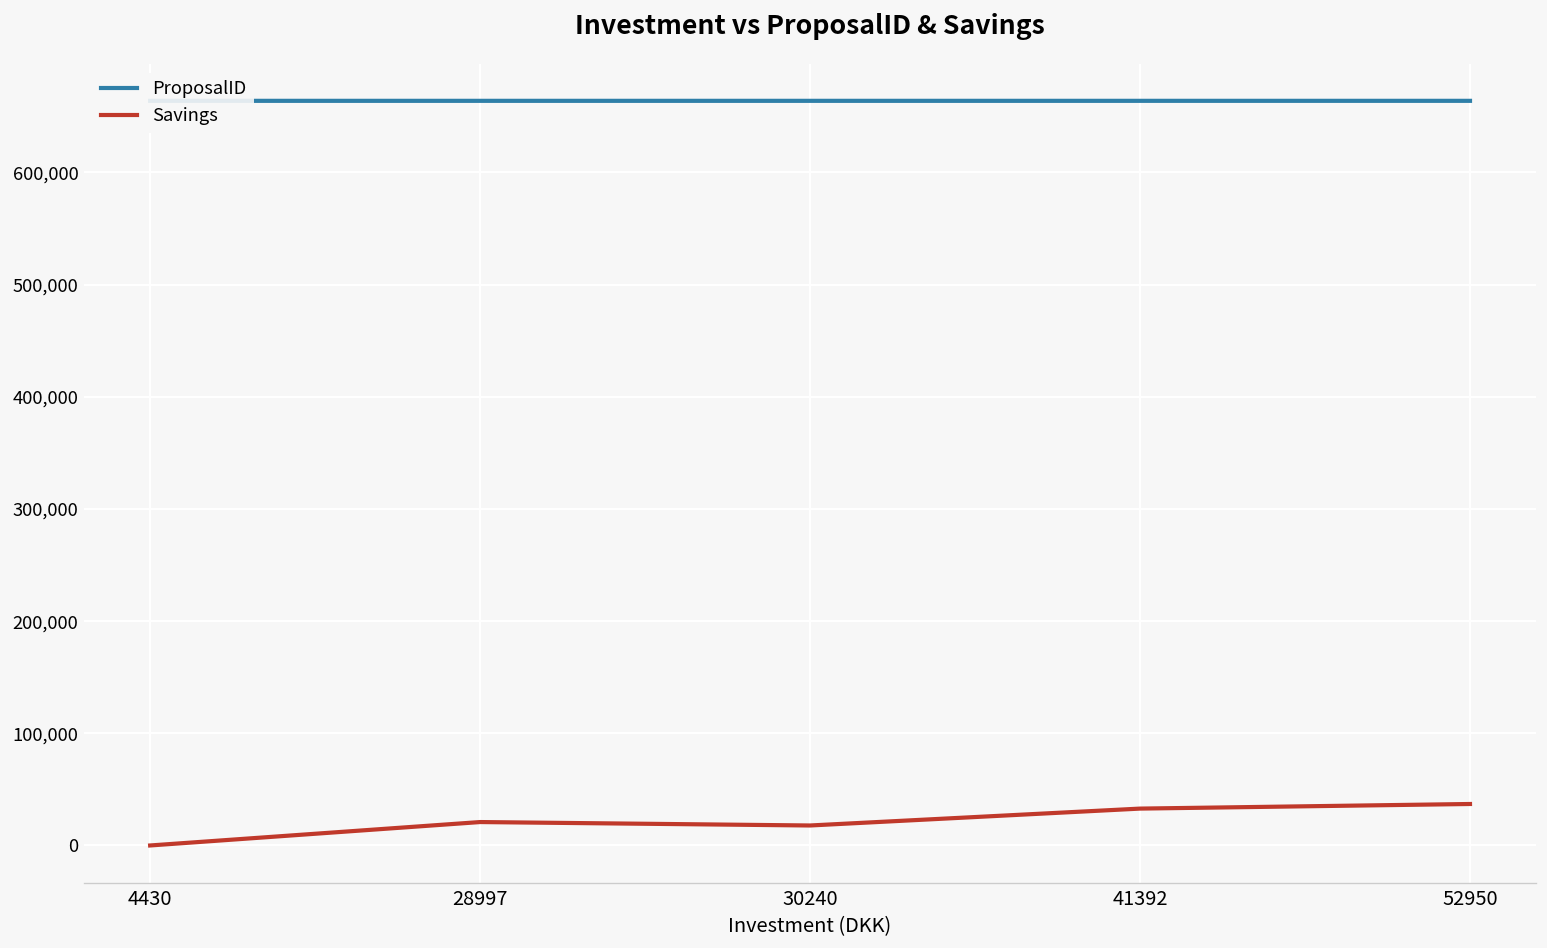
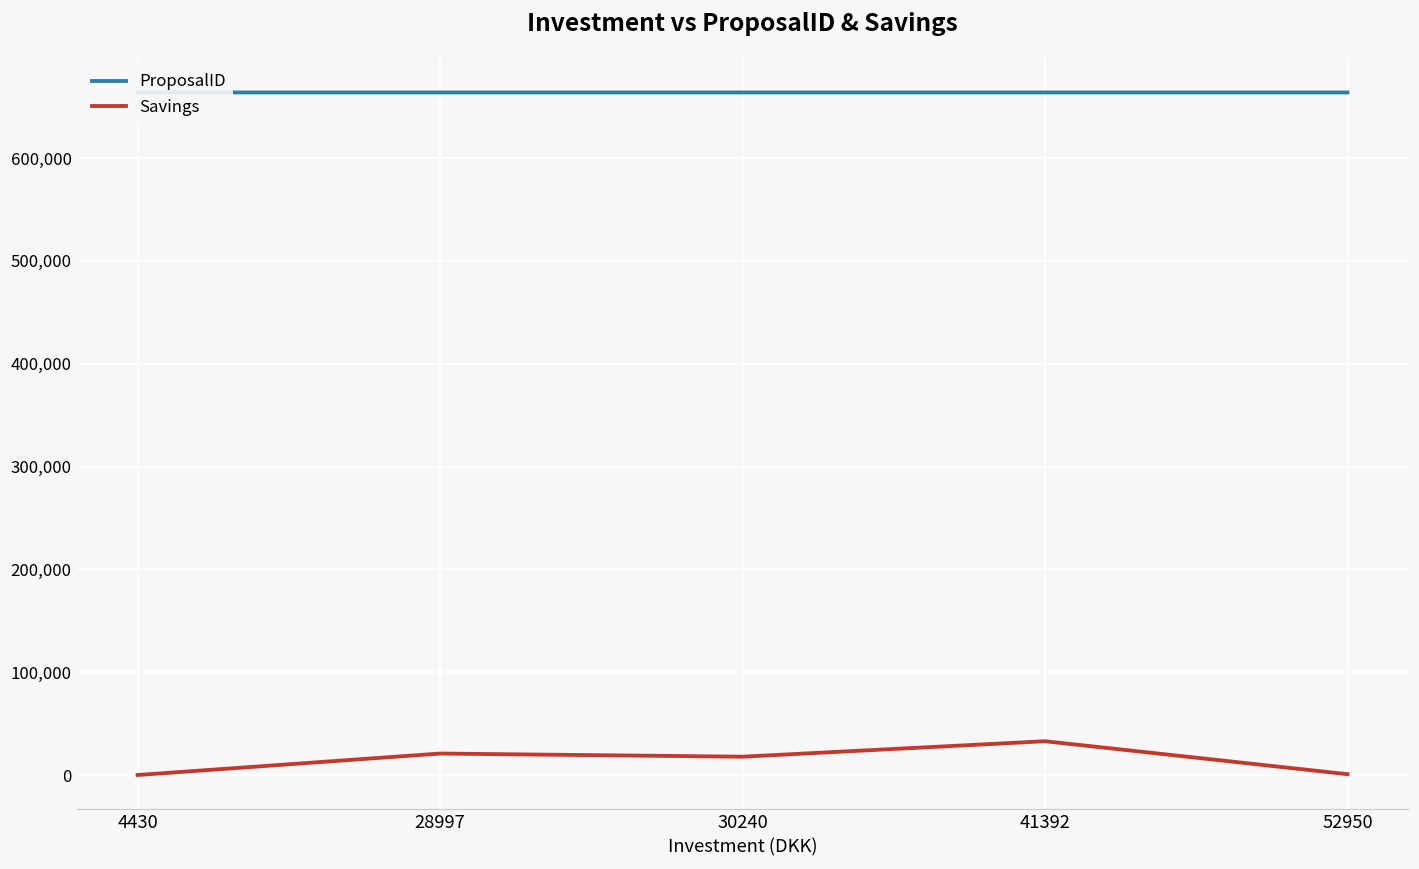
  {
    "ProposalID": {
      "28997": "660,000",
      "30240": "660,000",
      "41392": "660,000",
      "52950": "660,000"
    },
    "Savings": {
      "4430": "0",
      "28997": "20,000",
      "30240": "20,000",
      "41392": "30,000",
-     "52950": "40,000"
+     "52950": "0"
    }
  }
